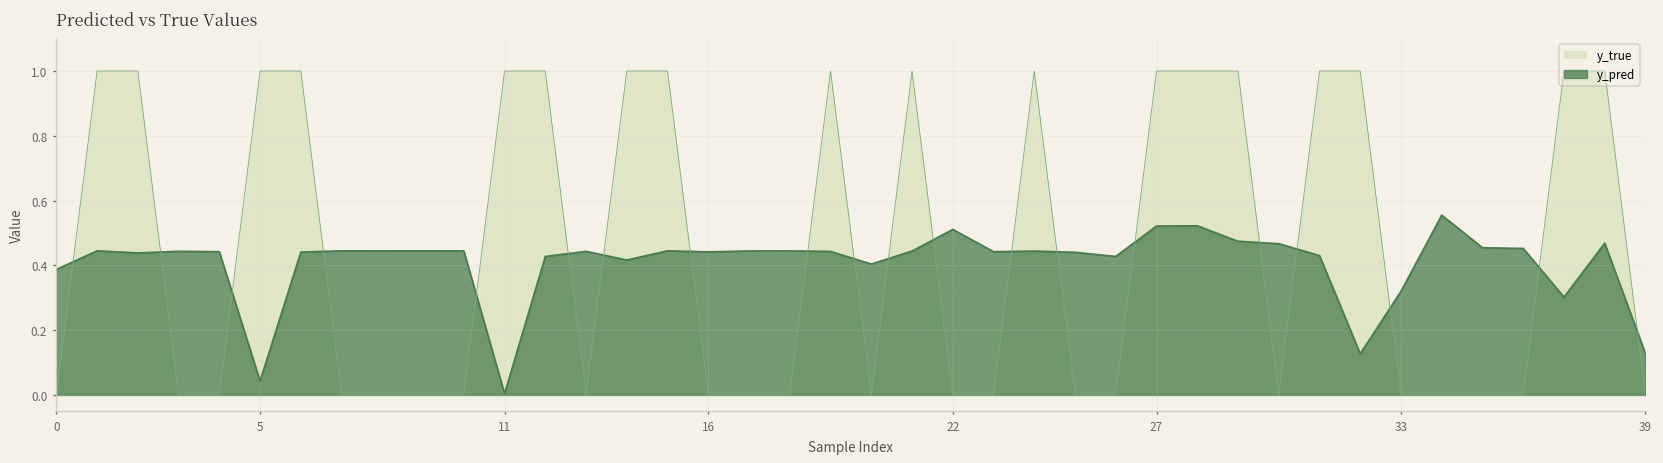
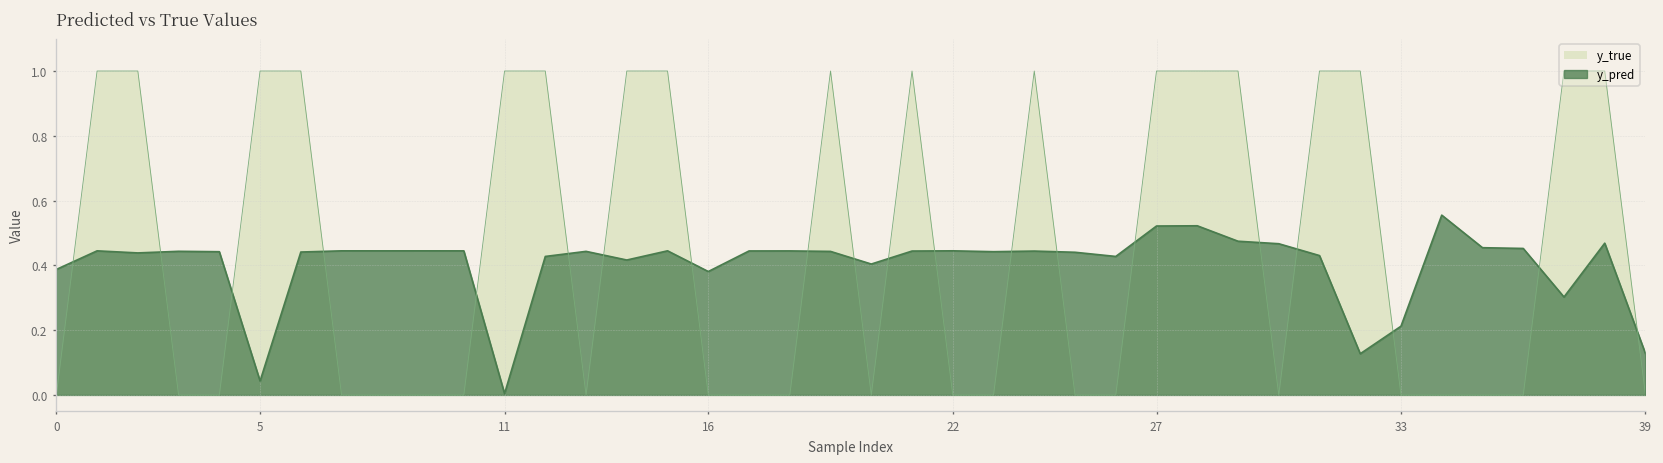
  {
    "y_pred": {
      "0": 0.39,
      "5": 0.04,
      "11": 0.00,
-     "16": 0.44,
-     "22": 0.51,
+     "16": 0.38,
+     "22": 0.44,
      "27": 0.52,
-     "33": 0.32,
+     "33": 0.21,
      "39": 0.13
    },
    "y_true": {
      "0": 0.00,
      "5": 1.00,
      "11": 1.00,
      "16": 0.00,
      "22": 0.00,
      "27": 1.00,
      "33": 0.00,
      "39": 0.00
    }
  }
